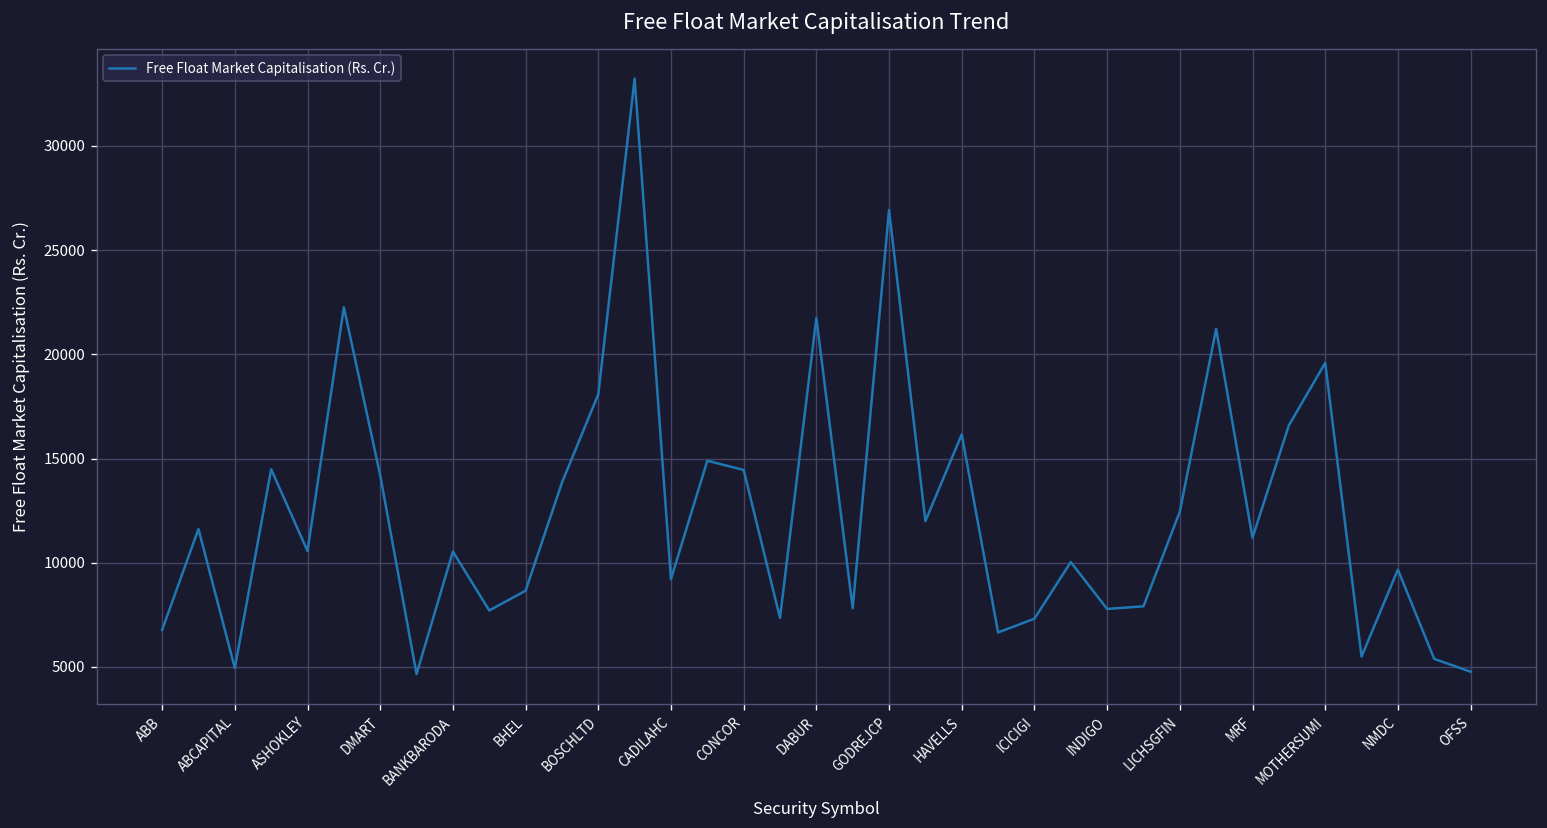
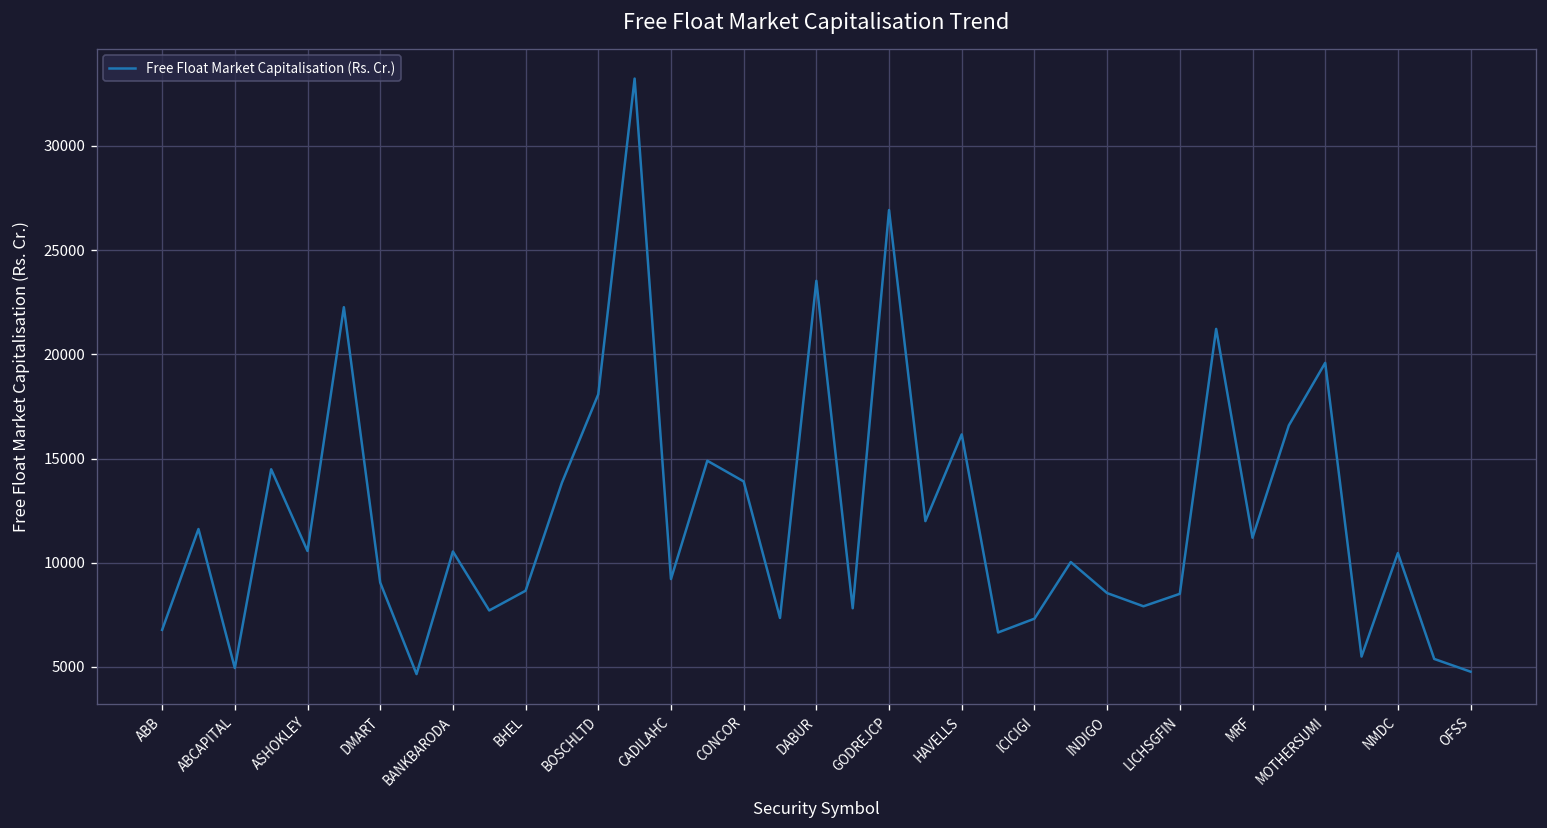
  {
    "ABB": 6800,
    "ABCAPITAL": 4900,
    "ASHOKLEY": 10600,
-   "DMART": 14200,
+   "DMART": 9000,
    "BANKBARODA": 10500,
    "BHEL": 8700,
    "BOSCHLTD": 18100,
    "CADILAHC": 9200,
-   "CONCOR": 14500,
-   "DABUR": 21700,
+   "CONCOR": 13900,
+   "DABUR": 23500,
    "GODREJCP": 26900,
    "HAVELLS": 16200,
    "ICICIGI": 7300,
-   "INDIGO": 7800,
-   "LICHSGFIN": 12400,
+   "INDIGO": 8500,
+   "LICHSGFIN": 8500,
    "MRF": 11200,
    "MOTHERSUMI": 19600,
-   "NMDC": 9700,
+   "NMDC": 10500,
    "OFSS": 4800
  }
